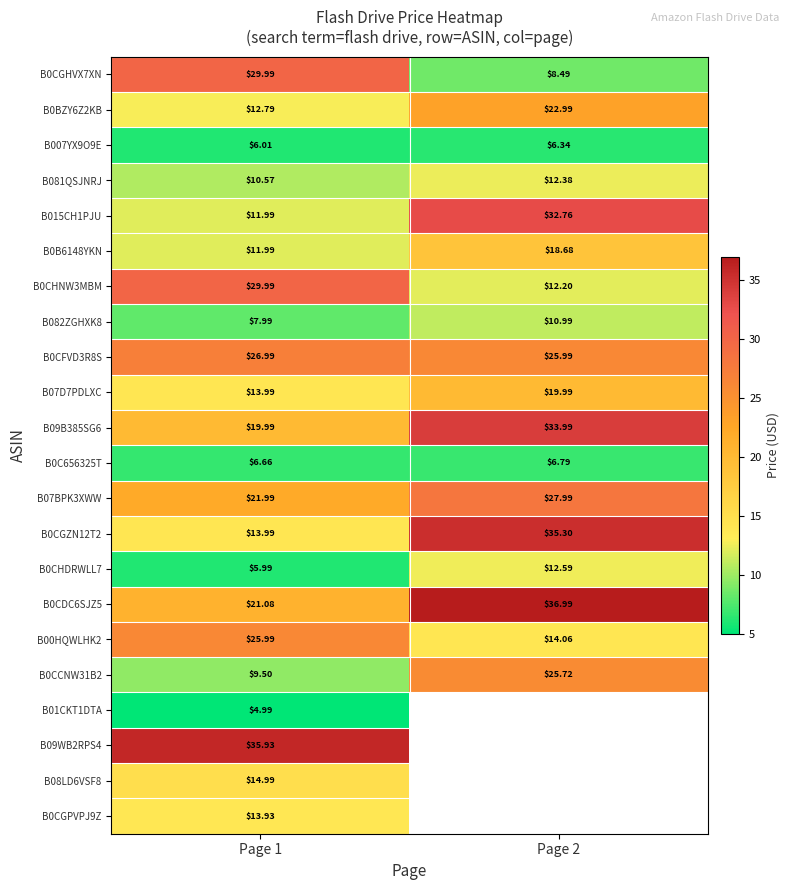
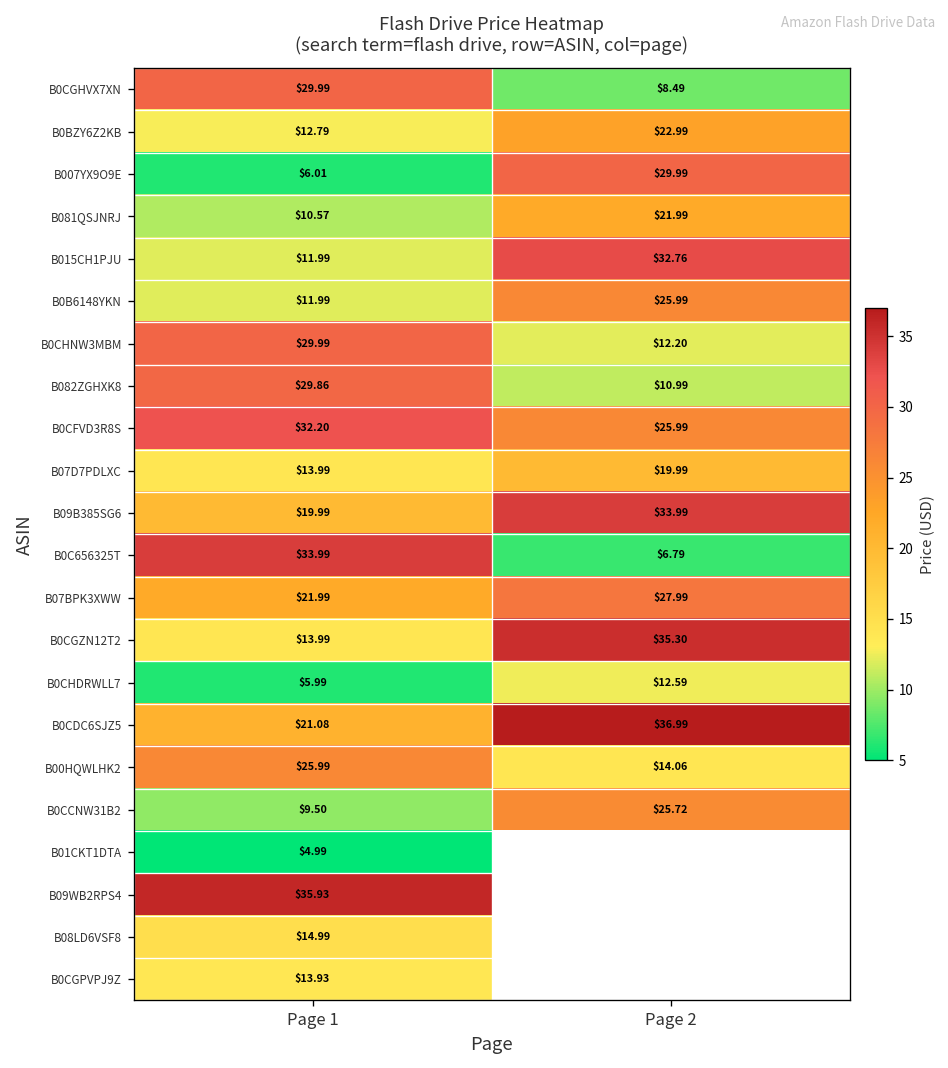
  {
    "B0CGHVX7XN": {
      "Page 1": "$29.99",
      "Page 2": "$8.49"
    },
    "B0BZY6Z2KB": {
      "Page 1": "$12.79",
      "Page 2": "$22.99"
    },
    "B007YX9O9E": {
      "Page 1": "$6.01",
-     "Page 2": "$6.34"
+     "Page 2": "$29.99"
    },
    "B081QSJNRJ": {
      "Page 1": "$10.57",
-     "Page 2": "$12.38"
+     "Page 2": "$21.99"
    },
    "B015CH1PJU": {
      "Page 1": "$11.99",
      "Page 2": "$32.76"
    },
    "B0B6148YKN": {
      "Page 1": "$11.99",
-     "Page 2": "$18.68"
+     "Page 2": "$25.99"
    },
    "B0CHNW3MBM": {
      "Page 1": "$29.99",
      "Page 2": "$12.20"
    },
    "B082ZGHXK8": {
-     "Page 1": "$7.99",
+     "Page 1": "$29.86",
      "Page 2": "$10.99"
    },
    "B0CFVD3R8S": {
-     "Page 1": "$26.99",
+     "Page 1": "$32.20",
      "Page 2": "$25.99"
    },
    "B07D7PDLXC": {
      "Page 1": "$13.99",
      "Page 2": "$19.99"
    },
    "B09B385SG6": {
      "Page 1": "$19.99",
      "Page 2": "$33.99"
    },
    "B0C656325T": {
-     "Page 1": "$6.66",
+     "Page 1": "$33.99",
      "Page 2": "$6.79"
    },
    "B07BPK3XWW": {
      "Page 1": "$21.99",
      "Page 2": "$27.99"
    },
    "B0CGZN12T2": {
      "Page 1": "$13.99",
      "Page 2": "$35.30"
    },
    "B0CHDRWLL7": {
      "Page 1": "$5.99",
      "Page 2": "$12.59"
    },
    "B0CDC6SJZ5": {
      "Page 1": "$21.08",
      "Page 2": "$36.99"
    },
    "B00HQWLHK2": {
      "Page 1": "$25.99",
      "Page 2": "$14.06"
    },
    "B0CCNW31B2": {
      "Page 1": "$9.50",
      "Page 2": "$25.72"
    },
    "B01CKT1DTA": {
      "Page 1": "$4.99"
    },
    "B09WB2RPS4": {
      "Page 1": "$35.93"
    },
    "B08LD6VSF8": {
      "Page 1": "$14.99"
    },
    "B0CGPVPJ9Z": {
      "Page 1": "$13.93"
    }
  }
